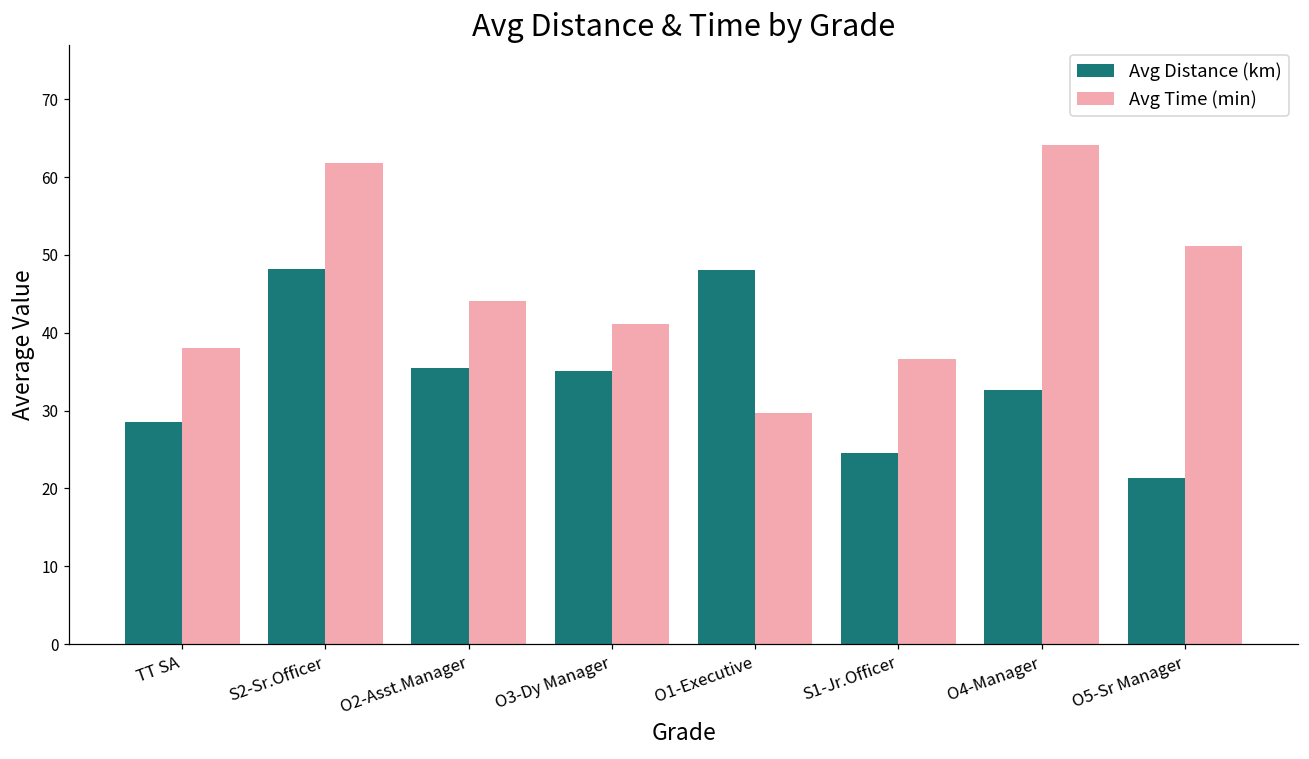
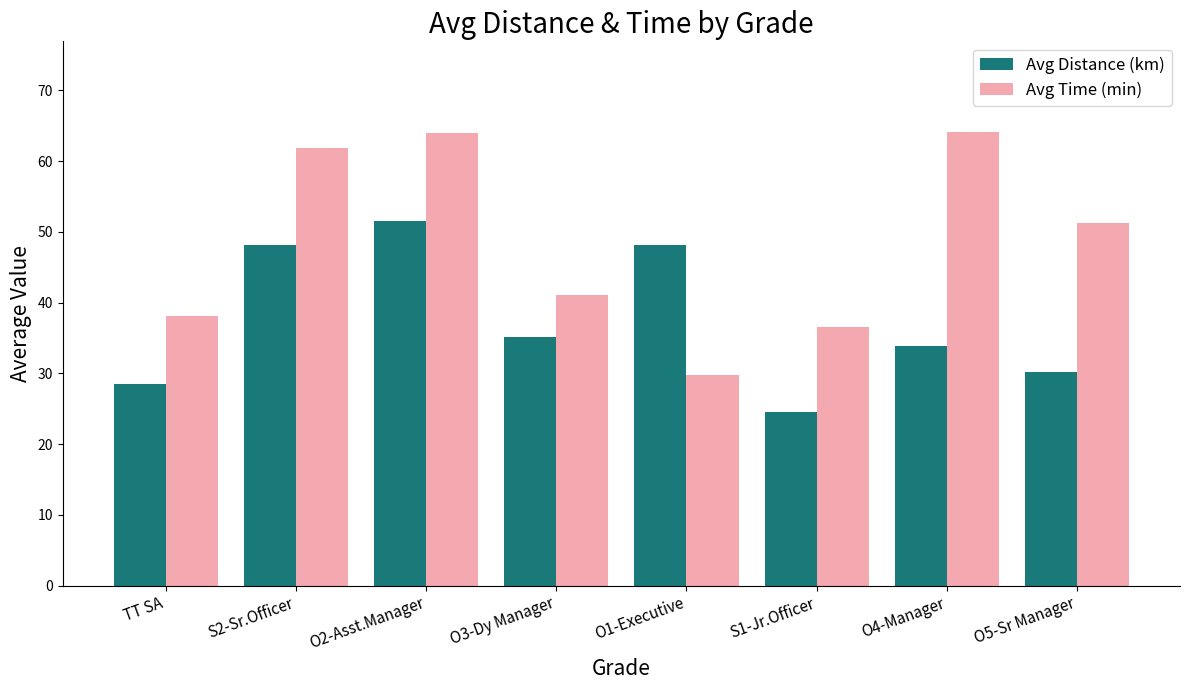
  {
    "Avg Distance (km)": {
      "TT SA": 29,
      "S2-Sr.Officer": 48,
-     "O2-Asst.Manager": 36,
+     "O2-Asst.Manager": 52,
      "O3-Dy Manager": 35,
      "O1-Executive": 48,
      "S1-Jr.Officer": 25,
-     "O4-Manager": 33,
-     "O5-Sr Manager": 21
+     "O4-Manager": 34,
+     "O5-Sr Manager": 30
    },
    "Avg Time (min)": {
      "TT SA": 38,
      "S2-Sr.Officer": 62,
-     "O2-Asst.Manager": 44,
+     "O2-Asst.Manager": 64,
      "O3-Dy Manager": 41,
      "O1-Executive": 30,
      "S1-Jr.Officer": 37,
      "O4-Manager": 64,
      "O5-Sr Manager": 51
    }
  }
